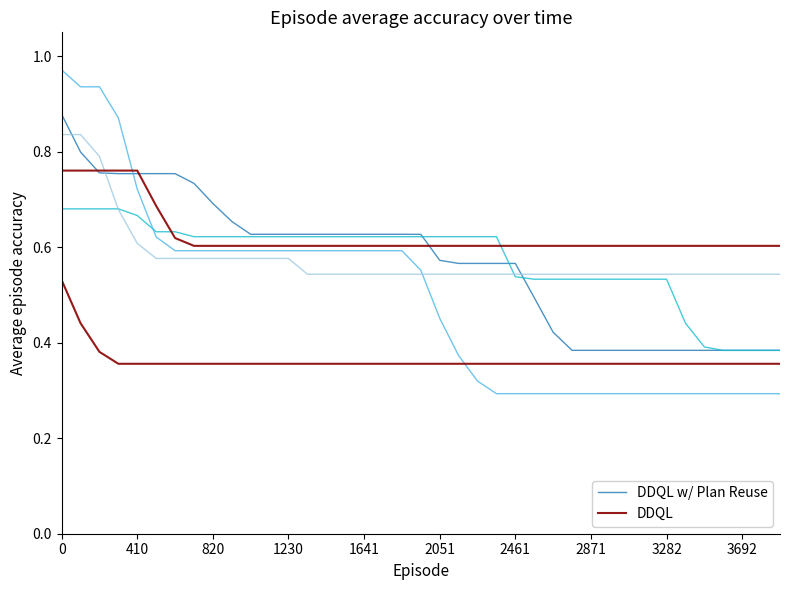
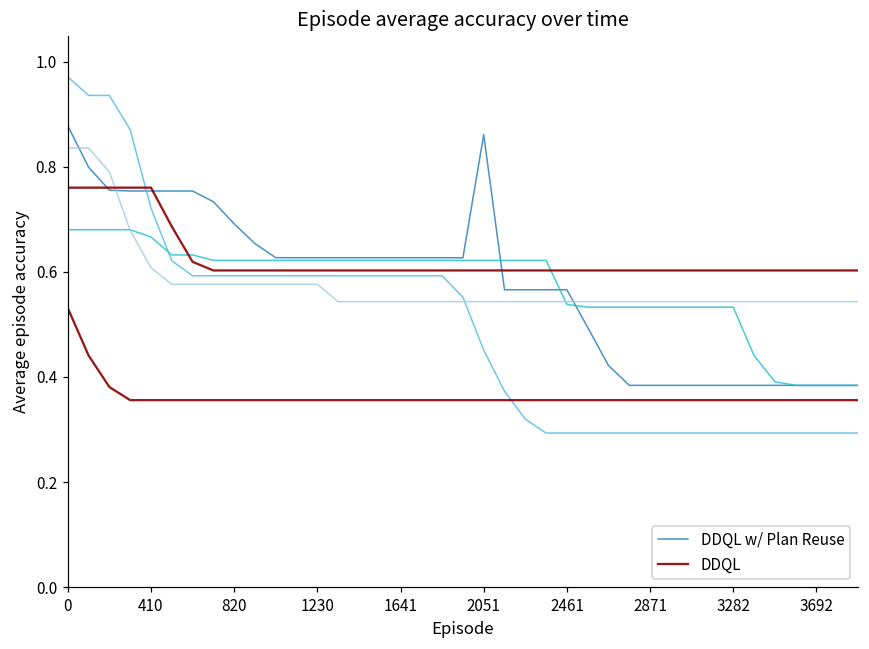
  {
    "DDQL w/ Plan Reuse": {
      "0": 0.88,
      "410": 0.75,
      "820": 0.69,
-     "2051": 0.57,
+     "2051": 0.86,
      "2461": 0.57,
      "2871": 0.38,
      "3282": 0.38
    }
  }
